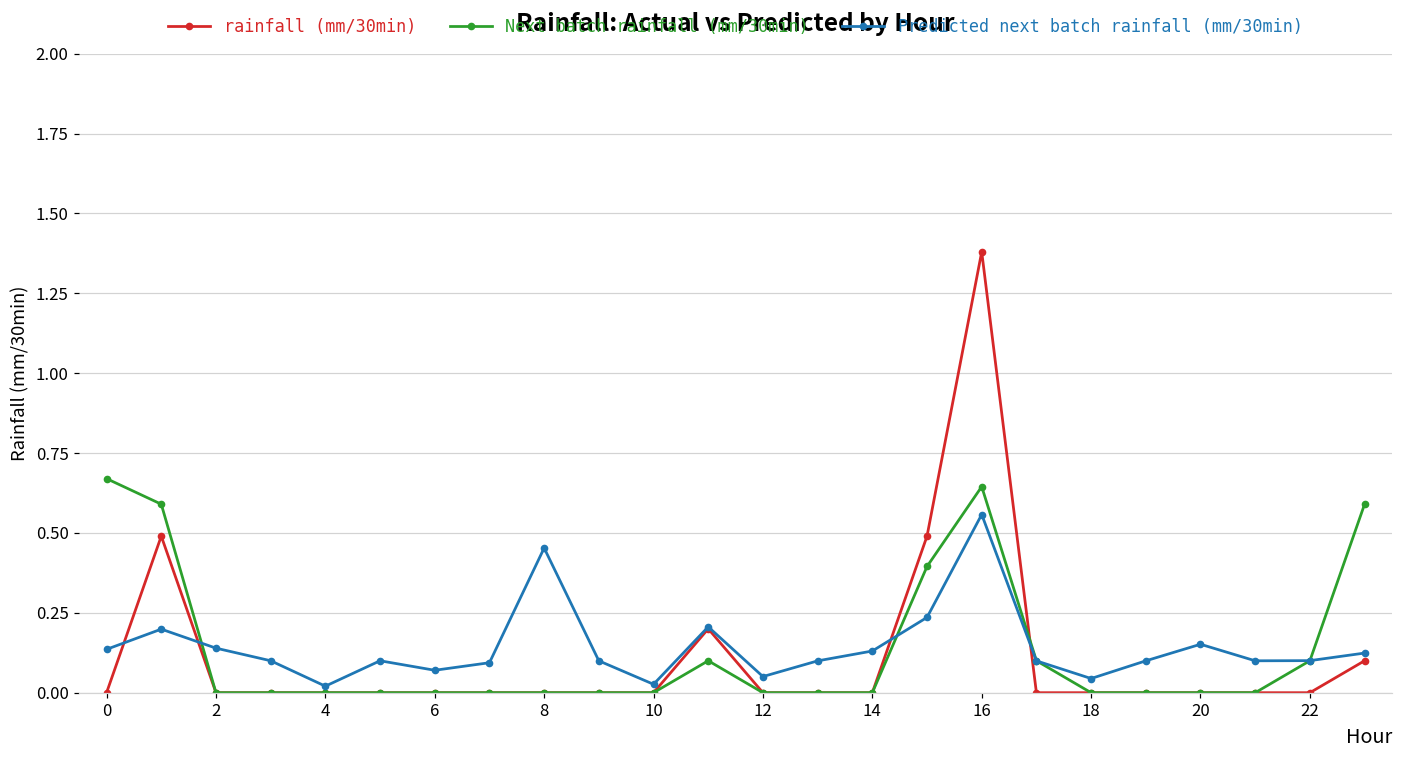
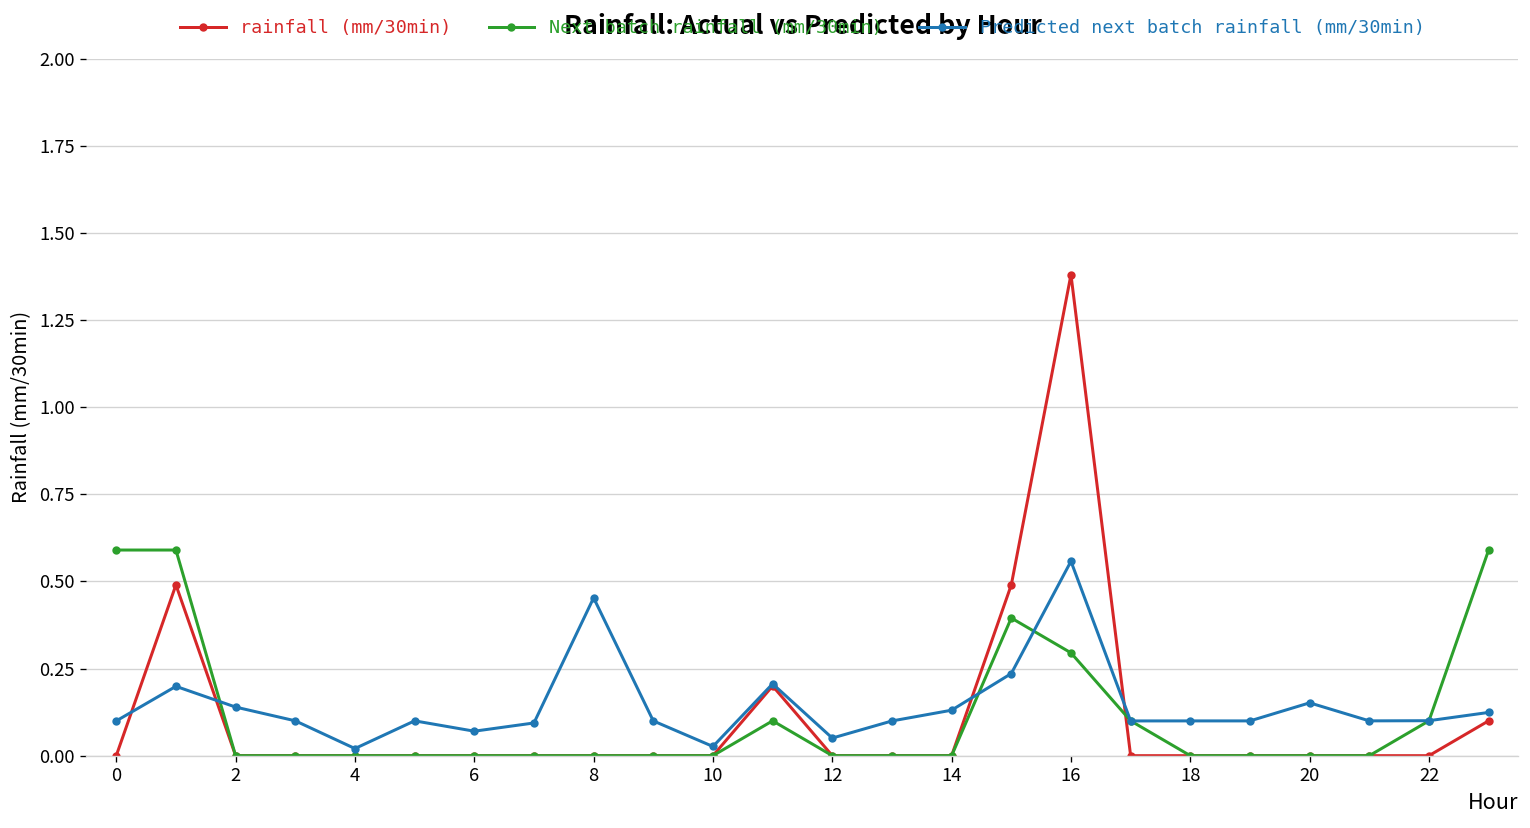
  {
    "rainfall (mm/30min)": {
      "0": 0.00,
      "16": 1.38,
      "22": 0.00
    },
    "Next batch rainfall (mm/30min)": {
-     "0": 0.67,
-     "16": 0.65
+     "0": 0.59,
+     "16": 0.30
    },
    "Predicted next batch rainfall (mm/30min)": {
-     "0": 0.14,
+     "0": 0.10,
      "2": 0.14,
      "4": 0.02,
      "6": 0.07,
      "8": 0.45,
      "10": 0.03,
      "12": 0.05,
      "14": 0.13,
      "16": 0.56,
-     "18": 0.04,
+     "18": 0.10,
      "20": 0.15
    }
  }
